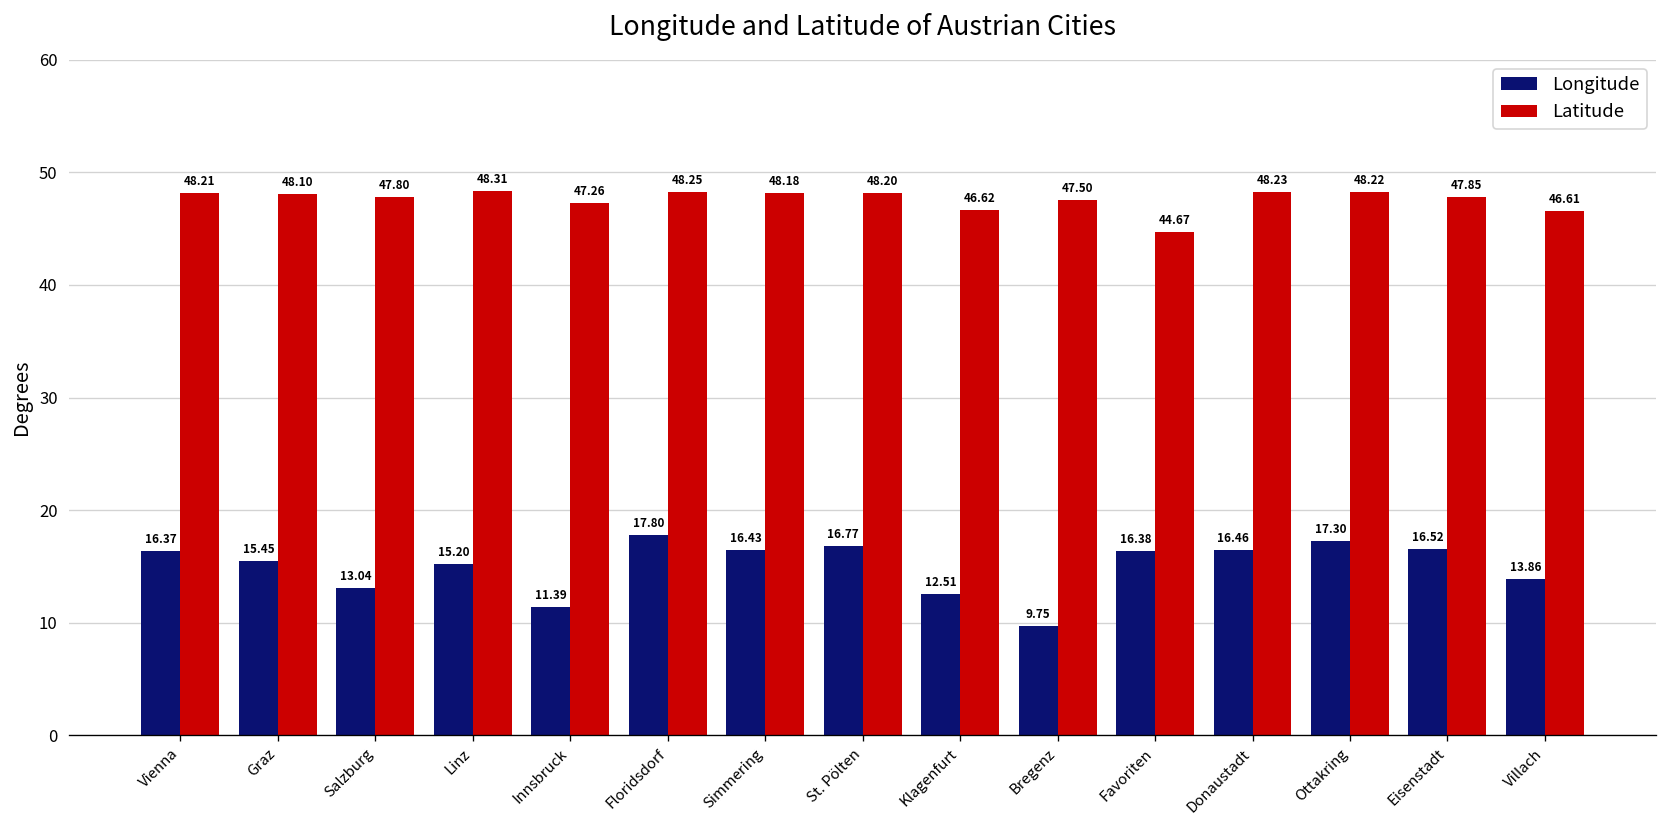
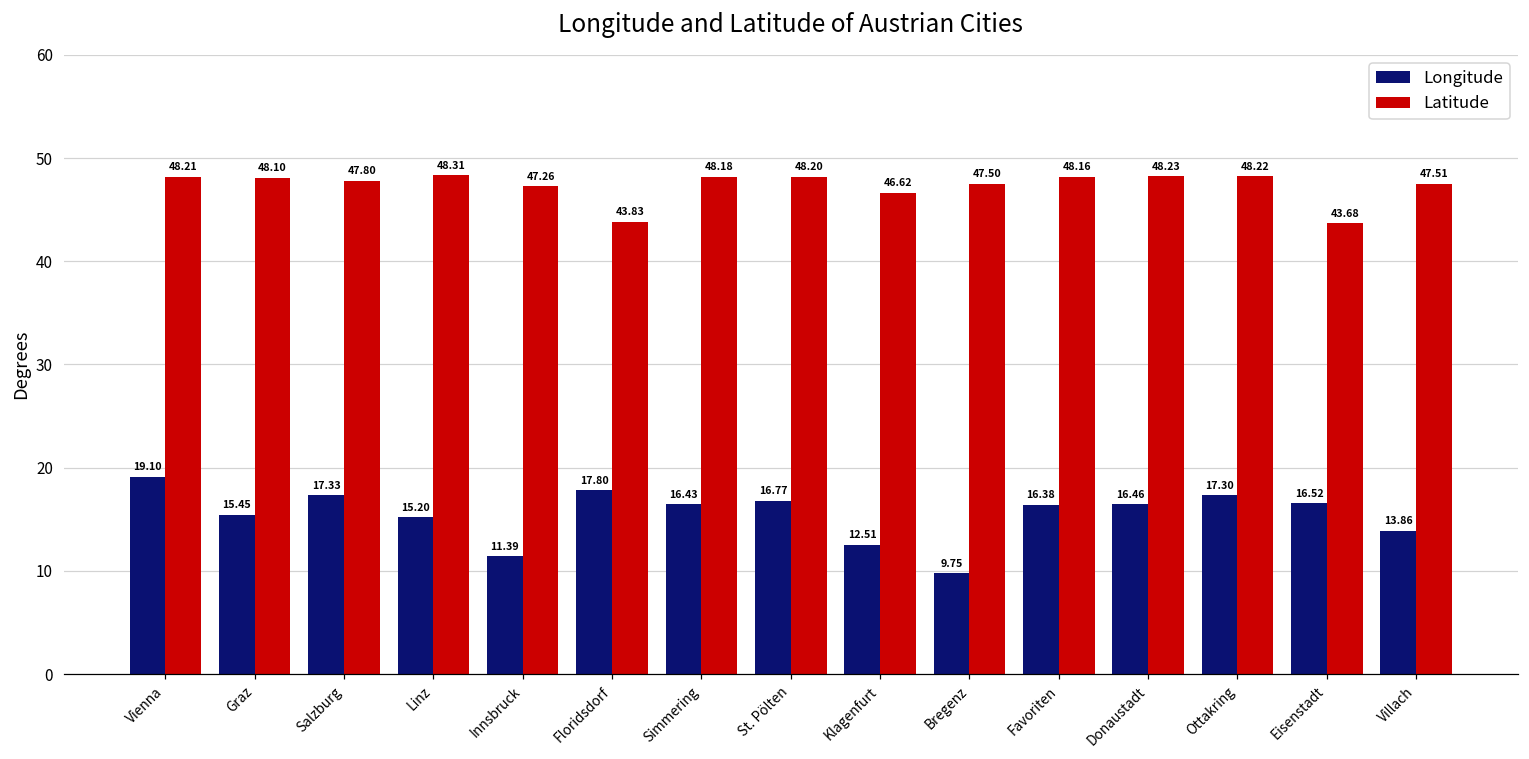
  {
    "Longitude": {
-     "Vienna": 16.37,
+     "Vienna": 19.10,
      "Graz": 15.45,
-     "Salzburg": 13.04,
+     "Salzburg": 17.33,
      "Linz": 15.20,
      "Innsbruck": 11.39,
      "Floridsdorf": 17.80,
      "Simmering": 16.43,
      "St. Pölten": 16.77,
      "Klagenfurt": 12.51,
      "Bregenz": 9.75,
      "Favoriten": 16.38,
      "Donaustadt": 16.46,
      "Ottakring": 17.30,
      "Eisenstadt": 16.52,
      "Villach": 13.86
    },
    "Latitude": {
      "Vienna": 48.21,
      "Graz": 48.10,
      "Salzburg": 47.80,
      "Linz": 48.31,
      "Innsbruck": 47.26,
-     "Floridsdorf": 48.25,
+     "Floridsdorf": 43.83,
      "Simmering": 48.18,
      "St. Pölten": 48.20,
      "Klagenfurt": 46.62,
      "Bregenz": 47.50,
-     "Favoriten": 44.67,
+     "Favoriten": 48.16,
      "Donaustadt": 48.23,
      "Ottakring": 48.22,
-     "Eisenstadt": 47.85,
-     "Villach": 46.61
+     "Eisenstadt": 43.68,
+     "Villach": 47.51
    }
  }
